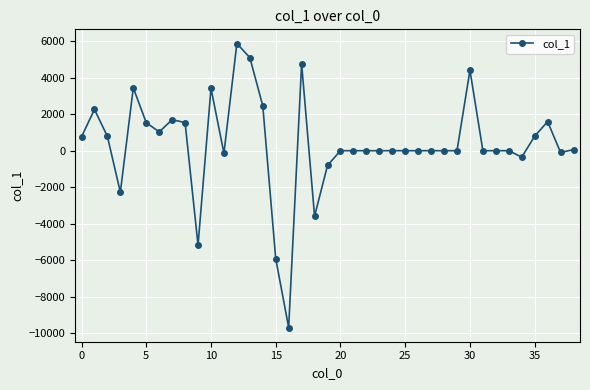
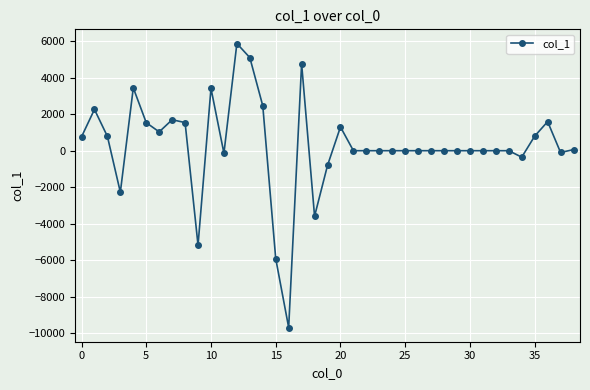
  {
    "0": 800,
    "5": 1500,
    "10": 3400,
    "15": -5900,
-   "20": 0,
+   "20": 1300,
    "25": 0,
-   "30": 4400,
+   "30": 0,
    "35": 800
  }
